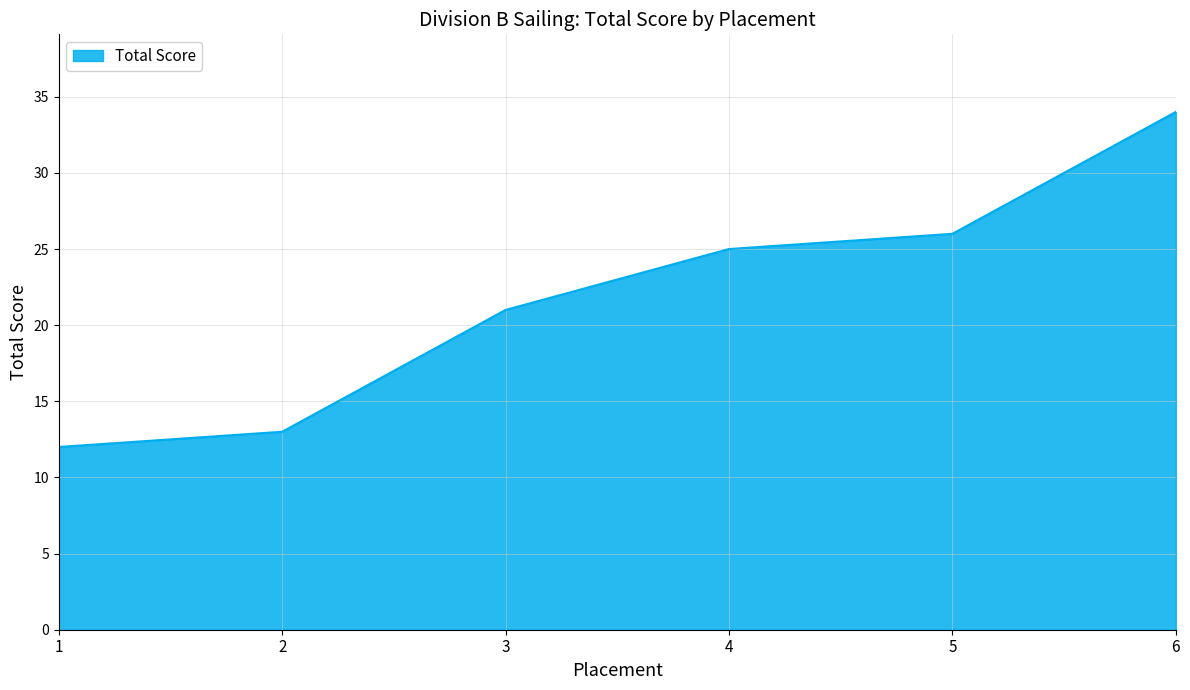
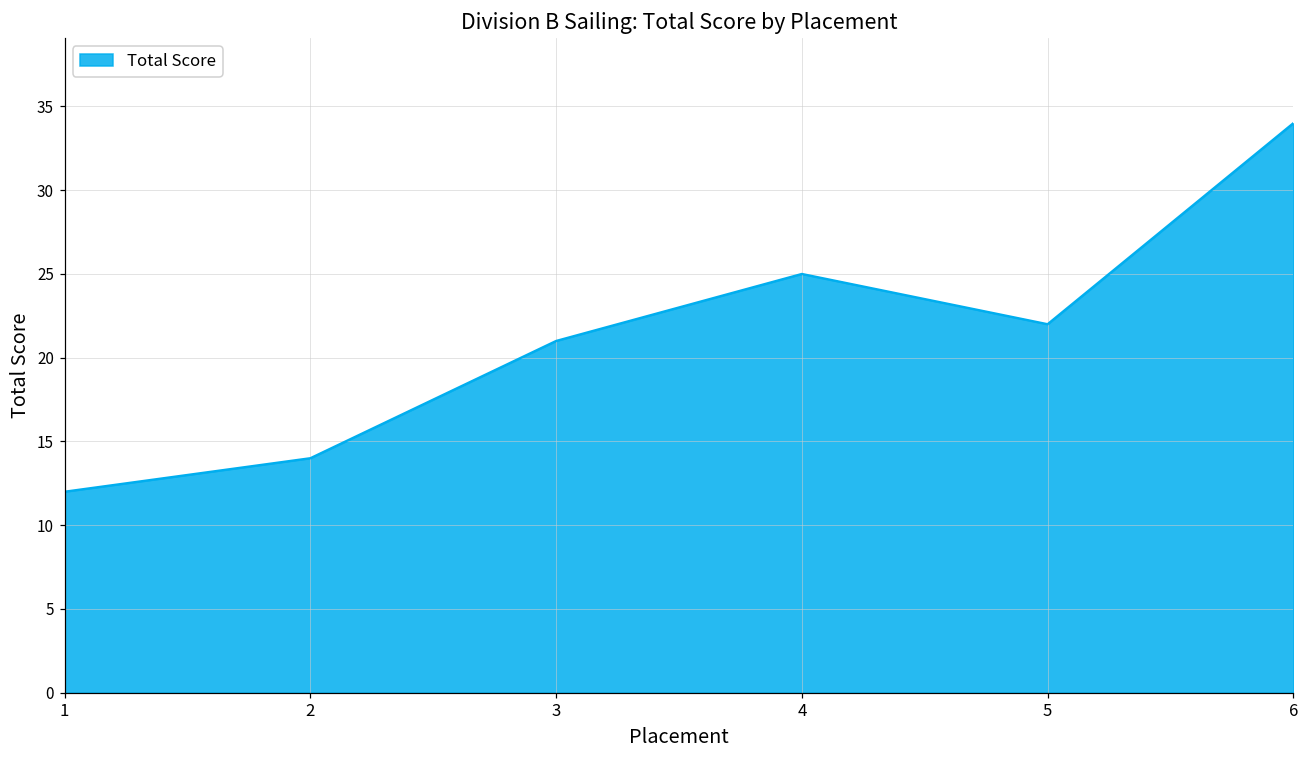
  {
    "1": 12,
-   "2": 13,
+   "2": 14,
    "3": 21,
    "4": 25,
-   "5": 26,
+   "5": 22,
    "6": 34
  }
